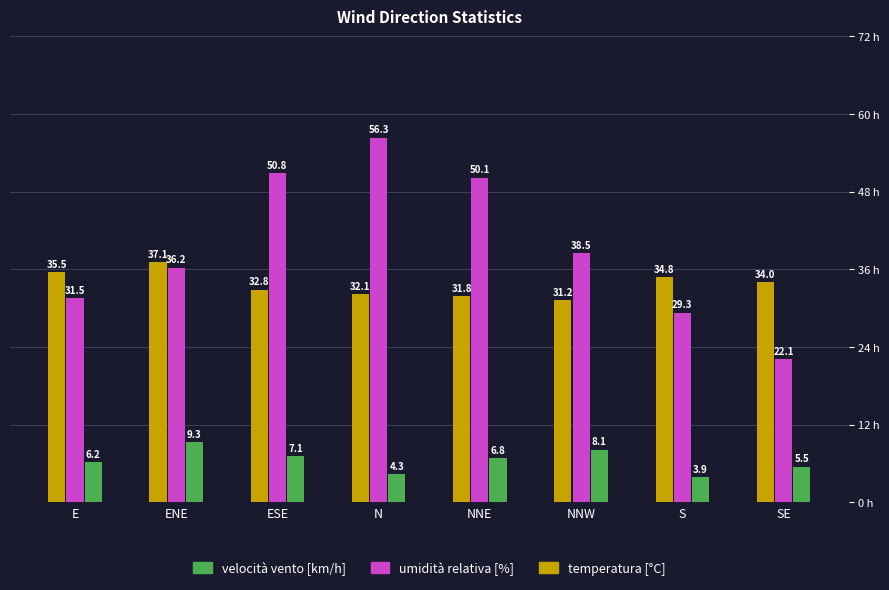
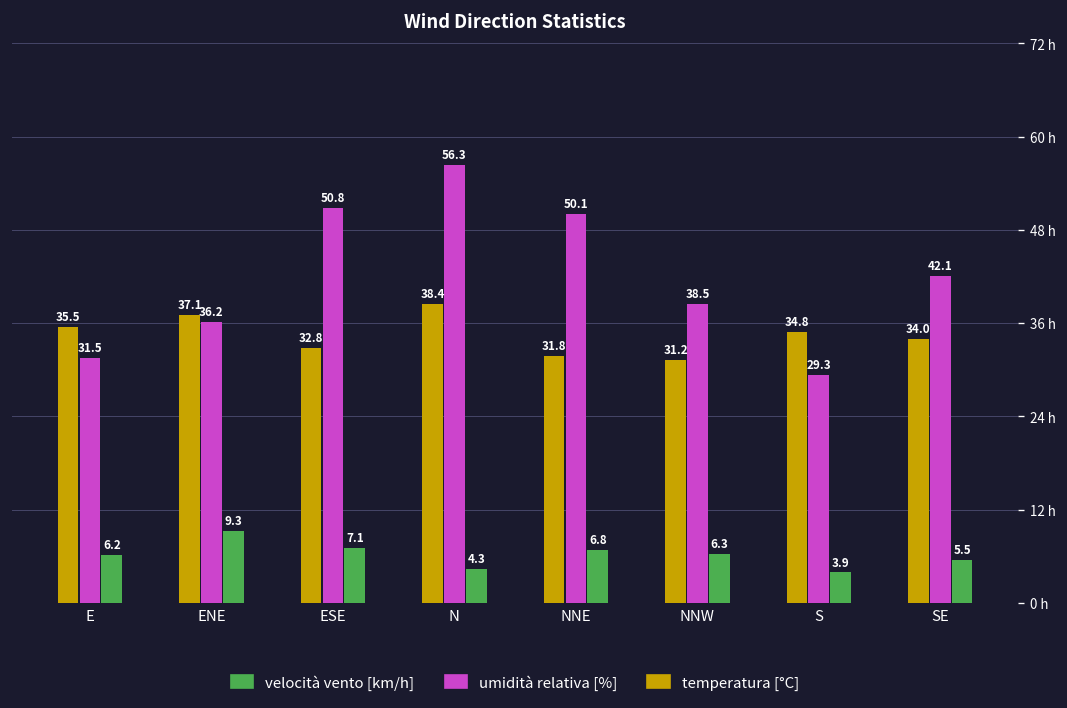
  {
    "temperatura [°C]": {
      "E": 35.5,
      "ENE": 37.1,
      "ESE": 32.8,
-     "N": 32.1,
+     "N": 38.4,
      "NNE": 31.8,
      "NNW": 31.2,
      "S": 34.8,
      "SE": 34.0
    },
    "umidità relativa [%]": {
      "E": 31.5,
      "ENE": 36.2,
      "ESE": 50.8,
      "N": 56.3,
      "NNE": 50.1,
      "NNW": 38.5,
      "S": 29.3,
-     "SE": 22.1
+     "SE": 42.1
    },
    "velocità vento [km/h]": {
      "E": 6.2,
      "ENE": 9.3,
      "ESE": 7.1,
      "N": 4.3,
      "NNE": 6.8,
-     "NNW": 8.1,
+     "NNW": 6.3,
      "S": 3.9,
      "SE": 5.5
    }
  }
